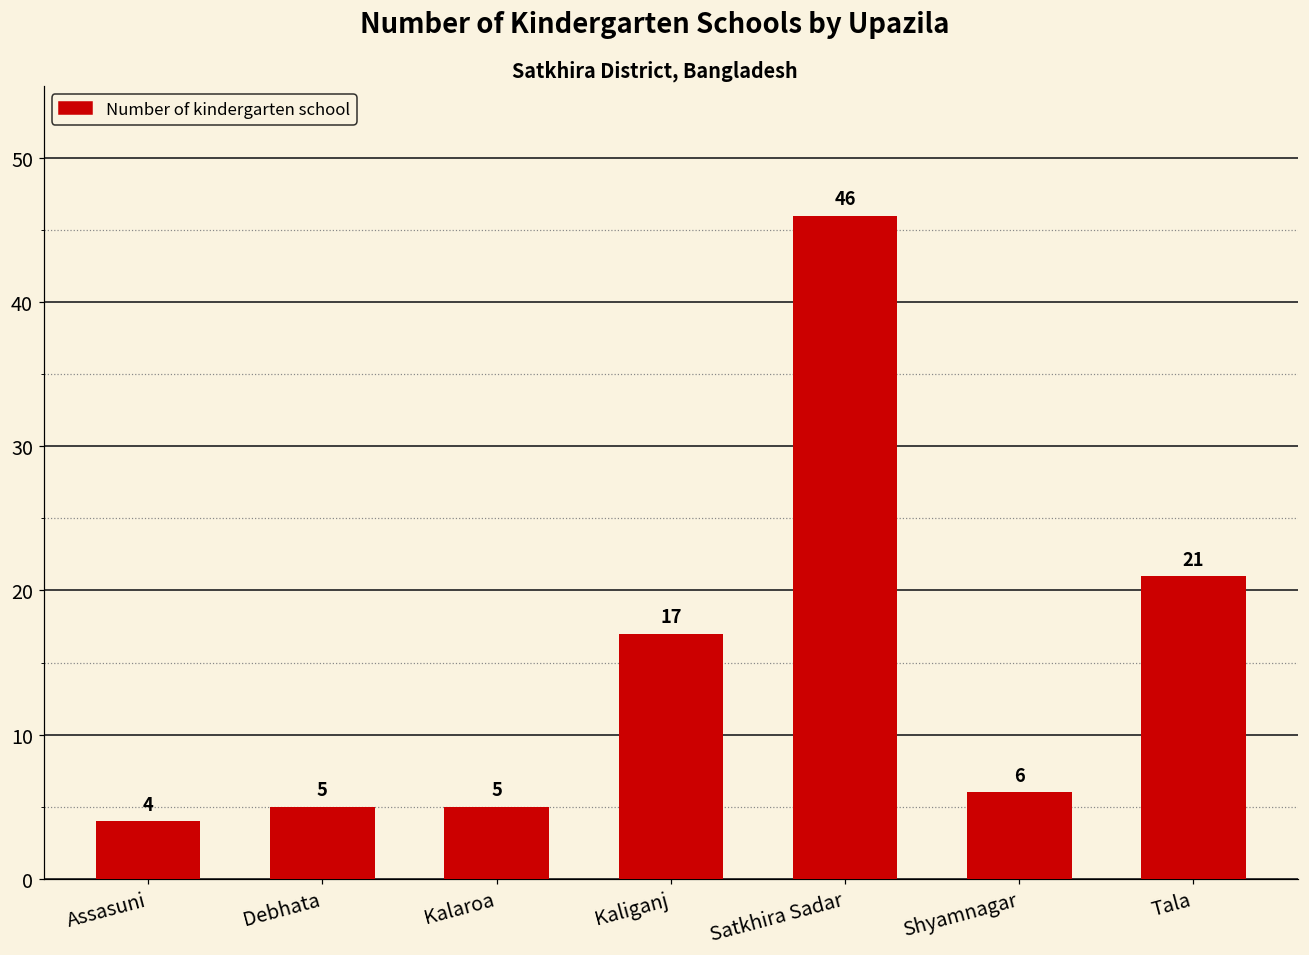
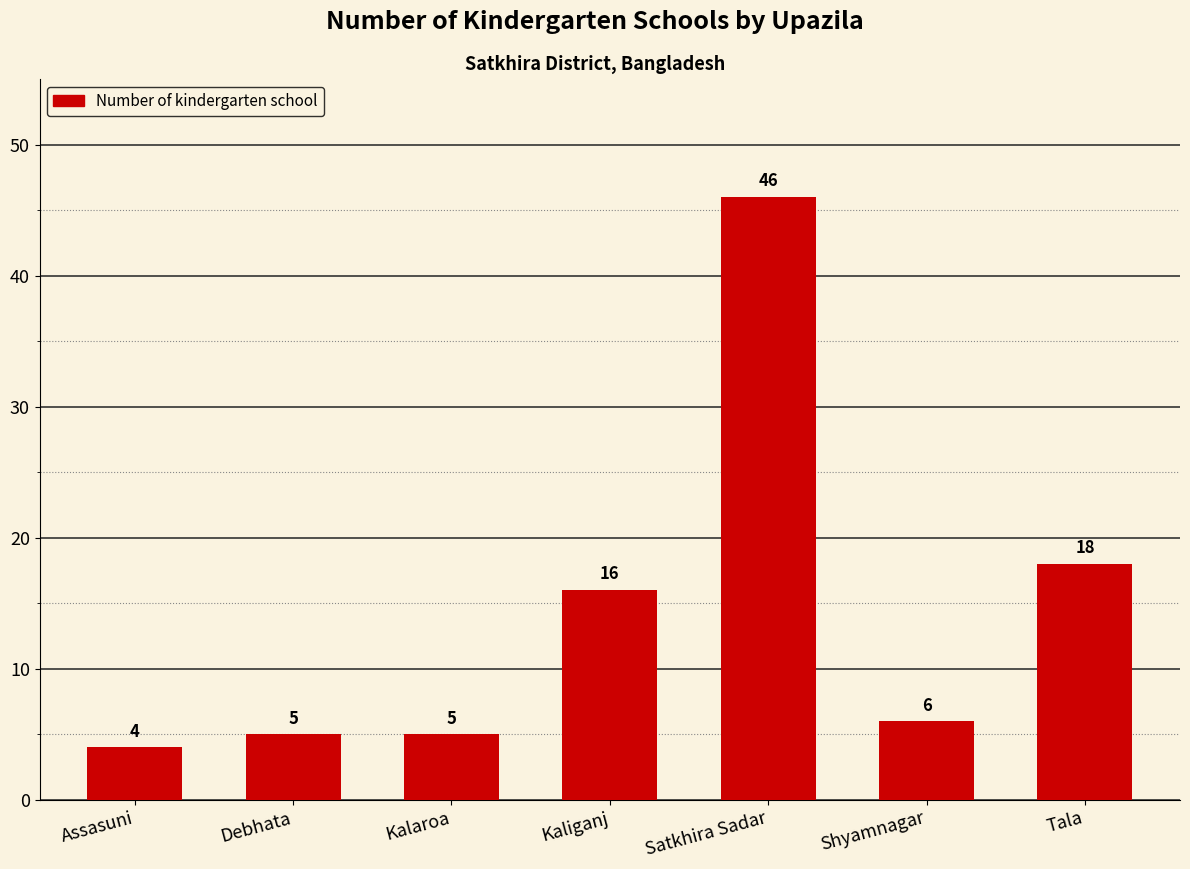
  {
    "Assasuni": 4,
    "Debhata": 5,
    "Kalaroa": 5,
-   "Kaliganj": 17,
+   "Kaliganj": 16,
    "Satkhira Sadar": 46,
    "Shyamnagar": 6,
-   "Tala": 21
+   "Tala": 18
  }
